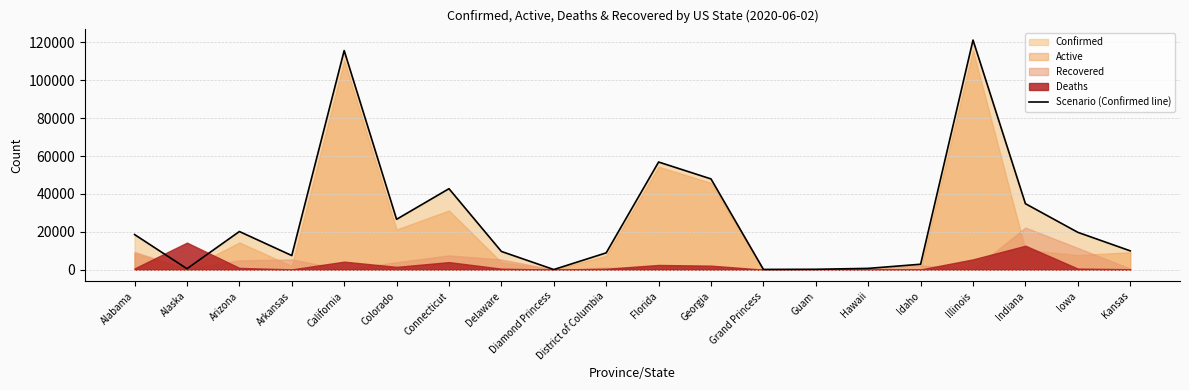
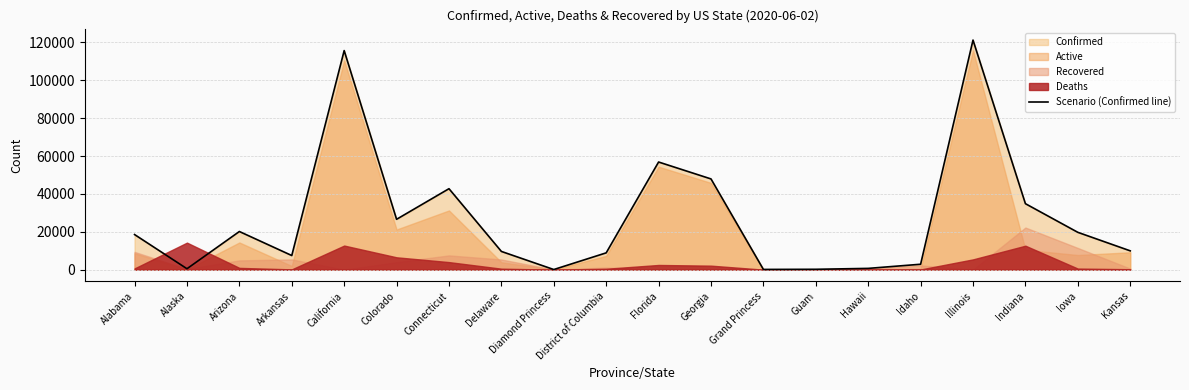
  {
    "Deaths": {
      "Alaska": 14000,
-     "California": 4000,
-     "Colorado": 1000,
+     "California": 13000,
+     "Colorado": 7000,
      "Connecticut": 4000,
      "Florida": 2000,
      "Georgia": 2000,
      "Illinois": 5000,
      "Indiana": 13000
    }
  }
